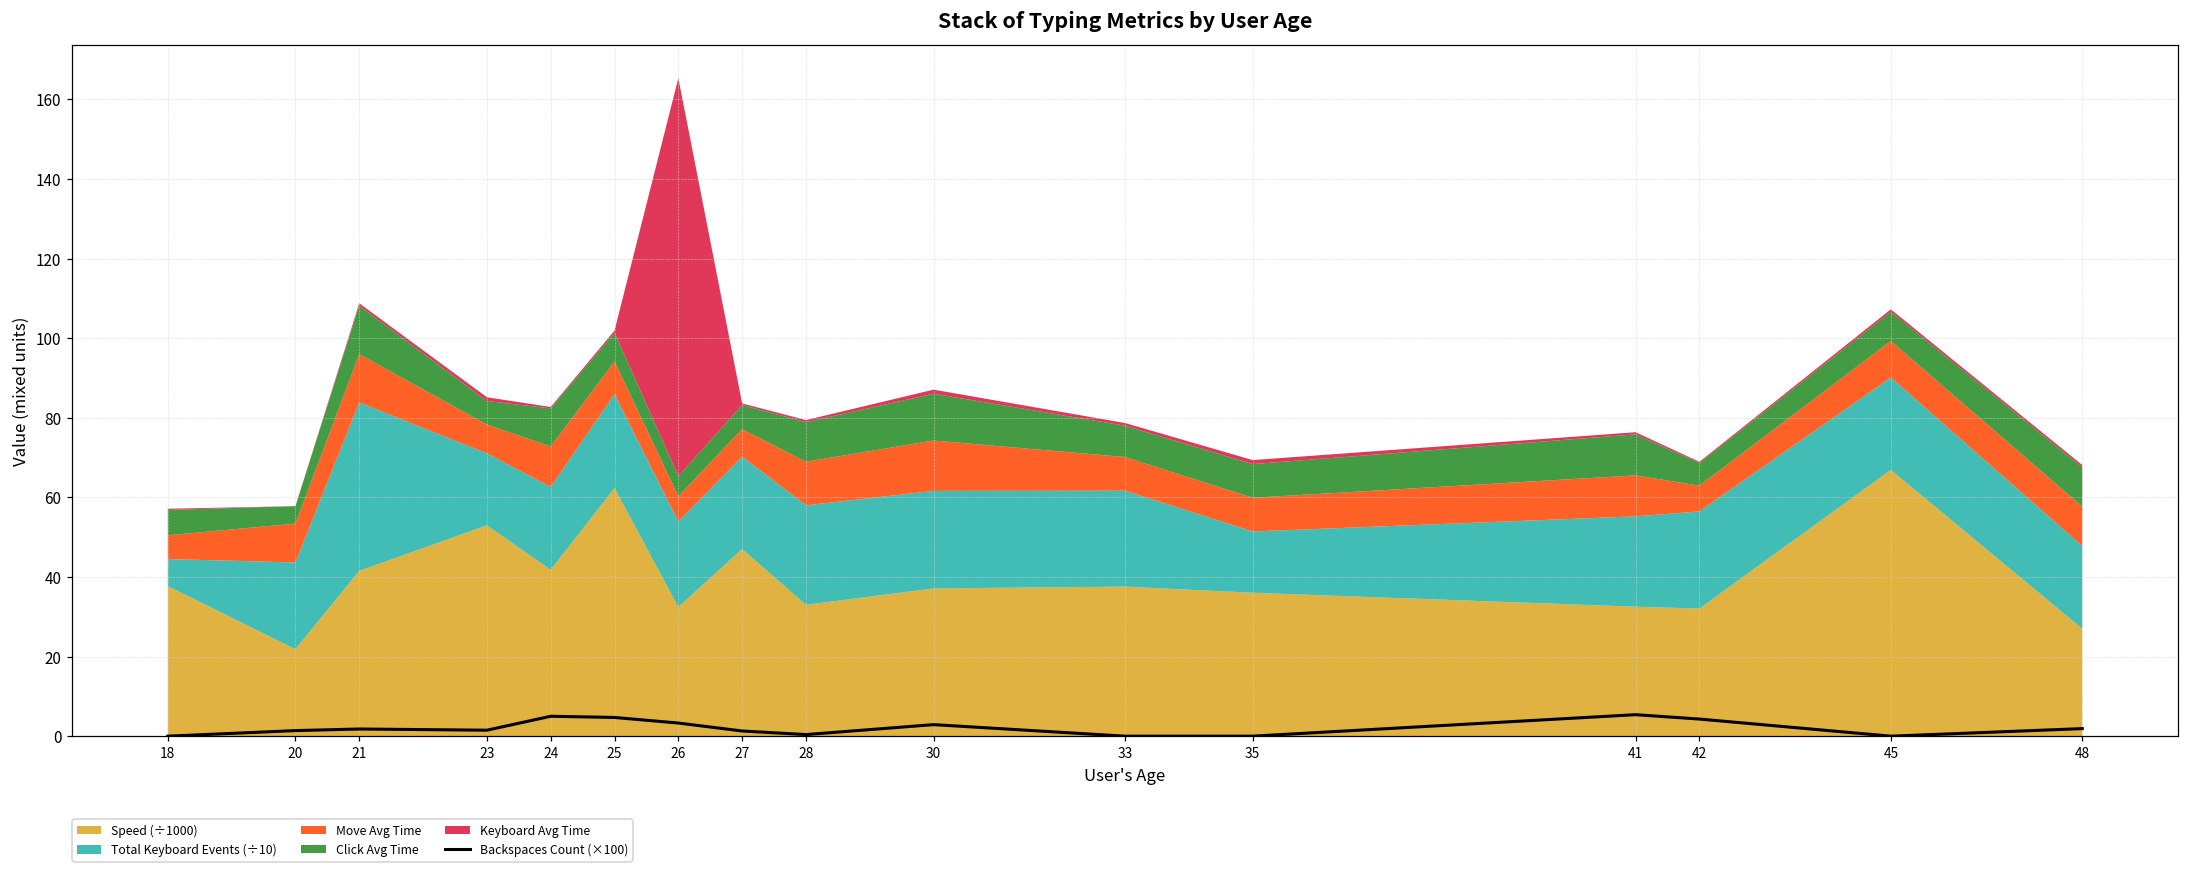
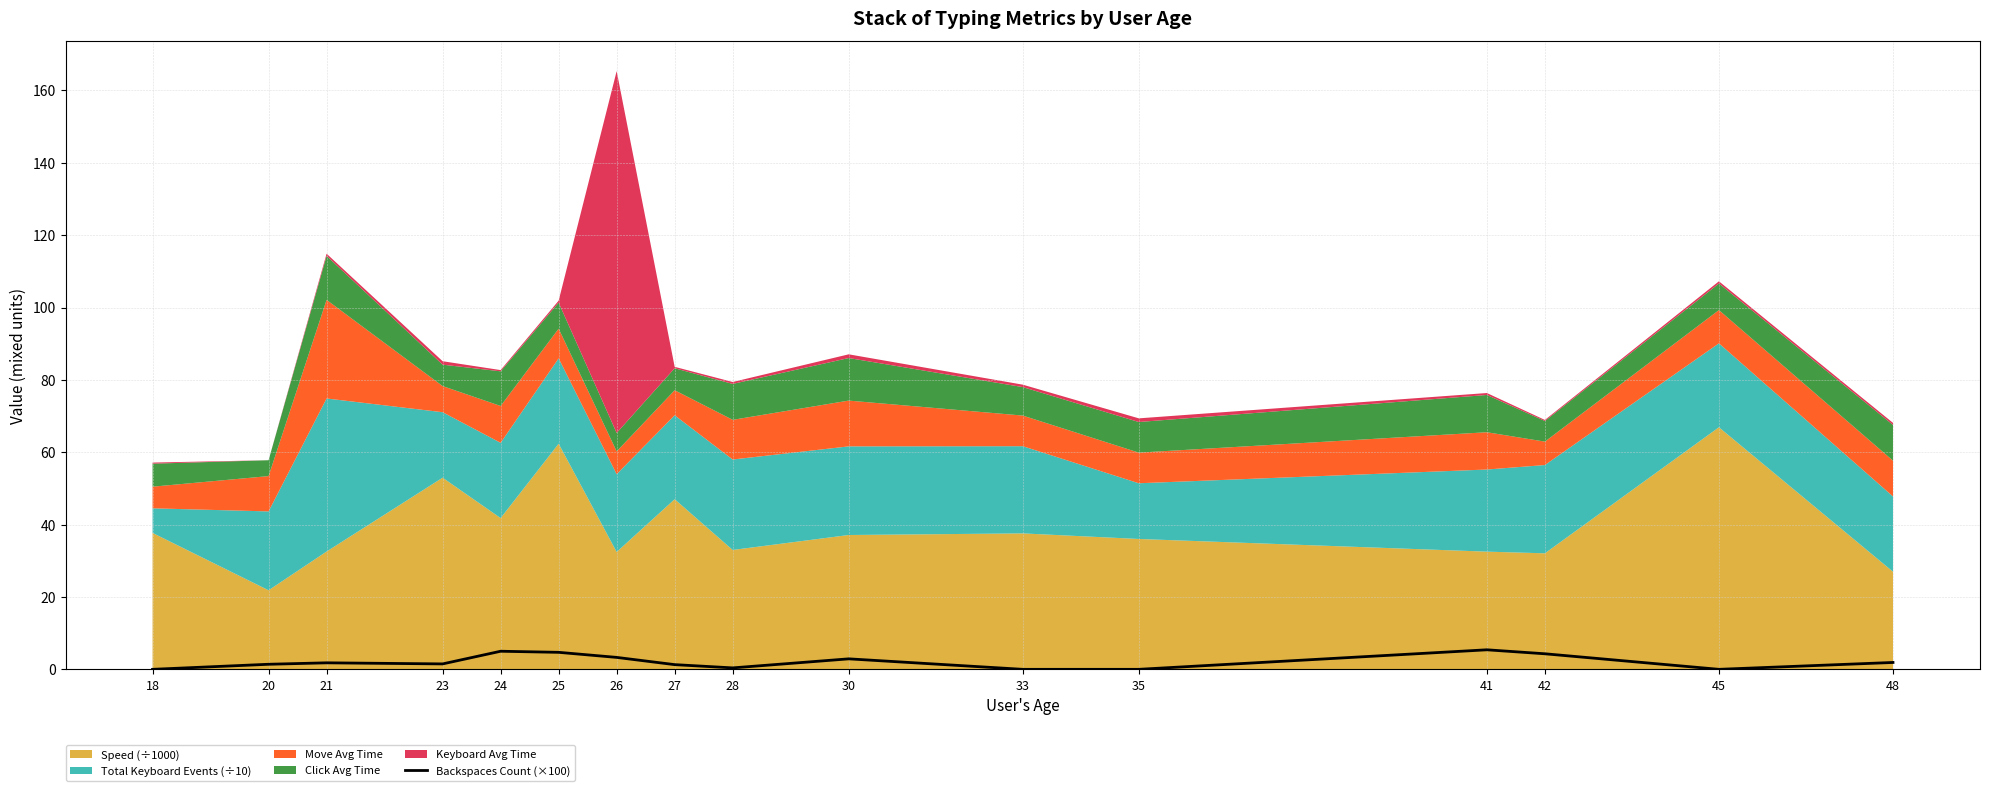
  {
    "Backspaces Count (×100)": {
      "18": 0,
      "20": 1,
      "21": 2,
      "23": 2,
      "24": 5,
      "25": 5,
      "26": 3,
      "27": 1,
      "28": 0,
      "30": 3,
      "33": 0,
      "35": 0,
      "41": 5,
      "42": 4,
      "45": 0,
      "48": 2
    },
    "Speed (÷1000)": {
      "18": 38,
      "20": 22,
-     "21": 42,
+     "21": 33,
      "23": 53,
      "24": 42,
      "25": 62,
      "26": 32,
      "27": 47,
      "28": 33,
      "30": 37,
      "33": 38,
      "35": 36,
      "41": 33,
      "42": 32,
      "45": 67,
      "48": 27
    },
    "Total Keyboard Events (÷10)": {
      "18": 7,
      "20": 22,
      "21": 42,
      "23": 18,
      "24": 21,
      "25": 24,
      "26": 22,
      "27": 23,
      "28": 25,
      "30": 25,
      "33": 24,
      "35": 15,
      "41": 23,
      "42": 24,
      "45": 23,
      "48": 21
    },
    "Move Avg Time": {
      "18": 6,
      "20": 10,
-     "21": 12,
+     "21": 27,
      "23": 7,
      "24": 10,
      "25": 8,
      "26": 6,
      "27": 7,
      "28": 11,
      "30": 13,
      "33": 8,
      "35": 8,
      "41": 10,
      "42": 6,
      "45": 9,
      "48": 10
    },
    "Click Avg Time": {
      "23": 6,
      "26": 5,
      "30": 12,
      "35": 8
    },
    "Keyboard Avg Time": {
      "23": 1,
      "26": 100,
      "30": 1,
      "35": 1
    }
  }
